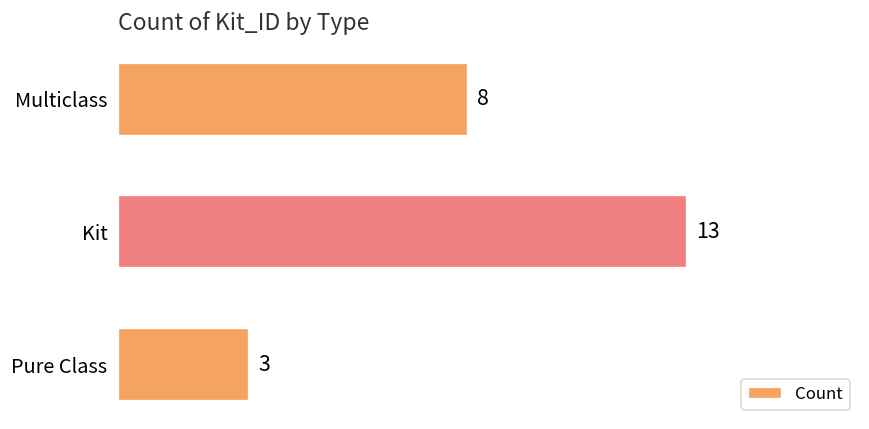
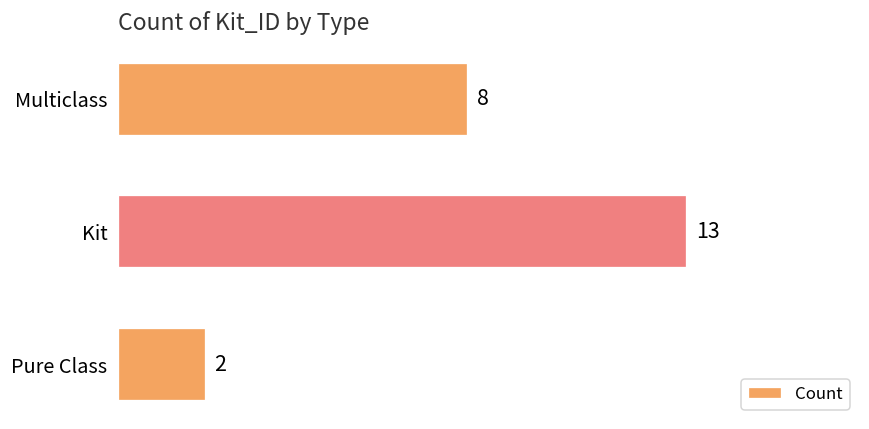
  {
    "Multiclass": 8,
    "Kit": 13,
-   "Pure Class": 3
+   "Pure Class": 2
  }
